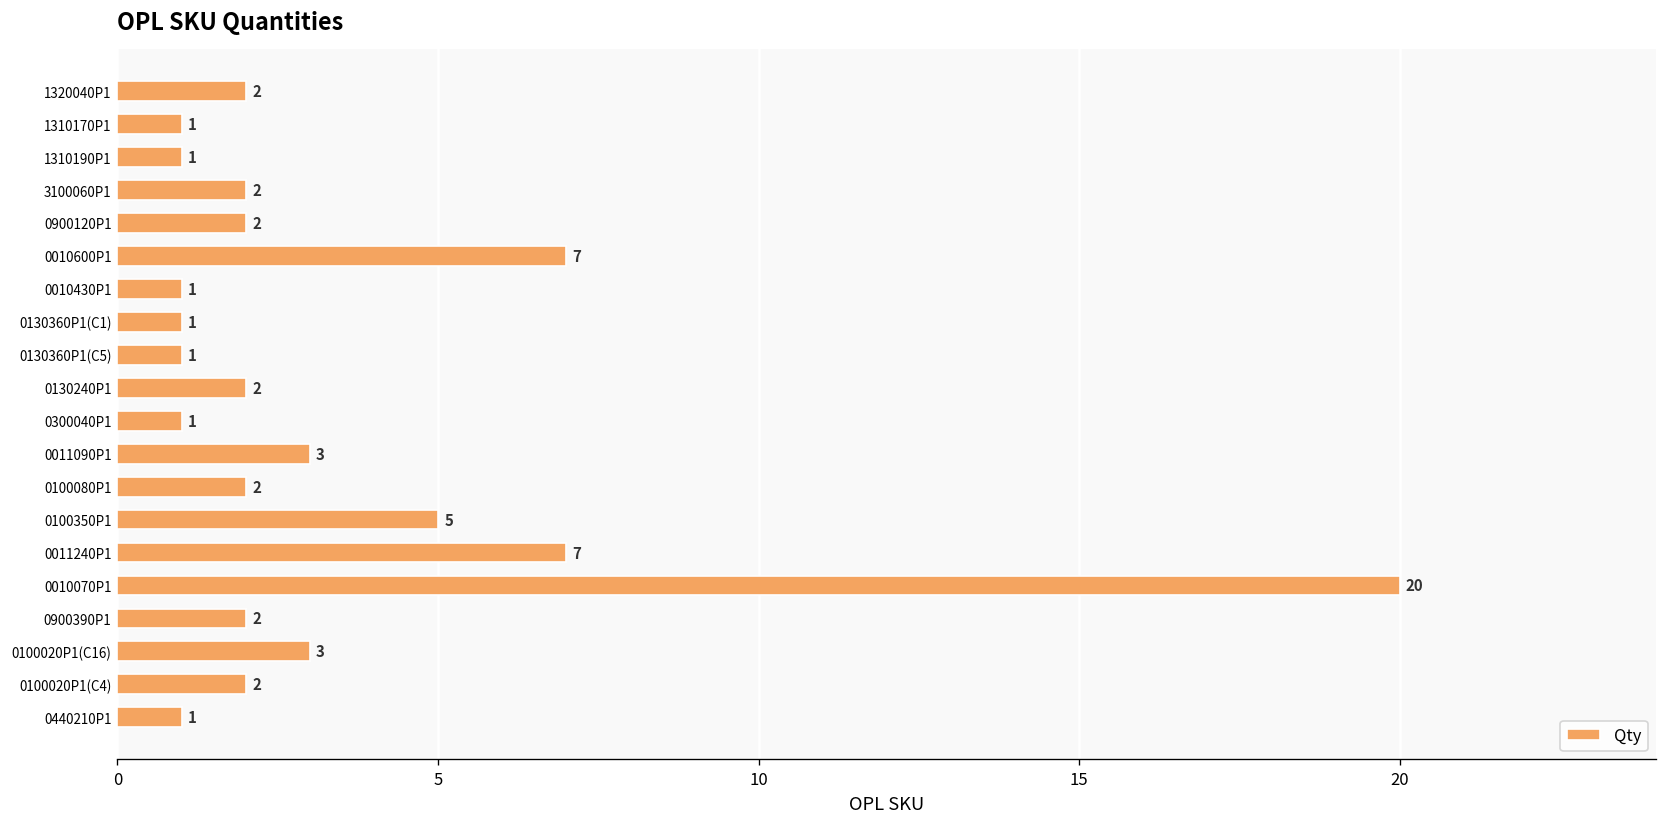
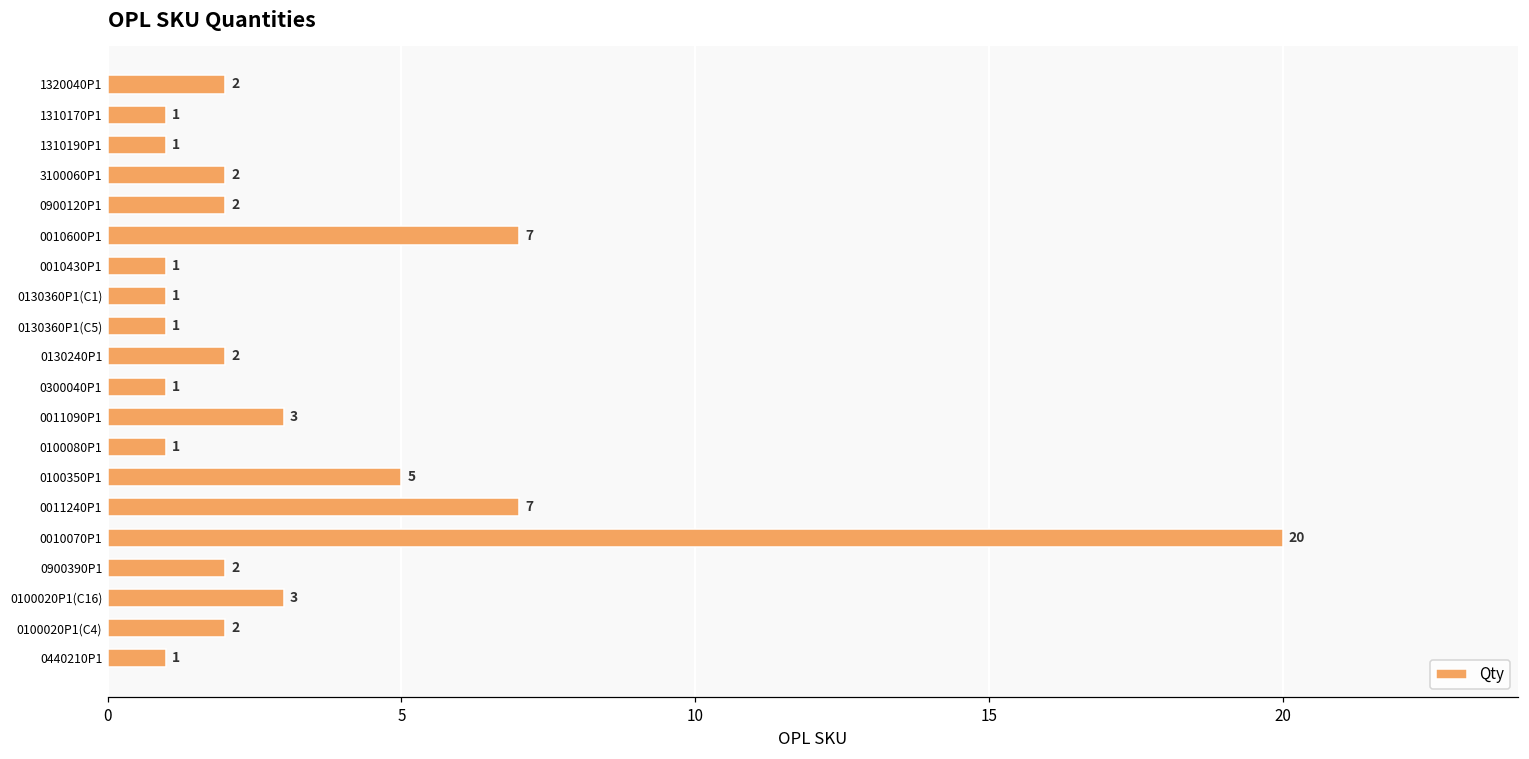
  {
    "1320040P1": 2,
    "1310170P1": 1,
    "1310190P1": 1,
    "3100060P1": 2,
    "0900120P1": 2,
    "0010600P1": 7,
    "0010430P1": 1,
    "0130360P1(C1)": 1,
    "0130360P1(C5)": 1,
    "0130240P1": 2,
    "0300040P1": 1,
    "0011090P1": 3,
-   "0100080P1": 2,
+   "0100080P1": 1,
    "0100350P1": 5,
    "0011240P1": 7,
    "0010070P1": 20,
    "0900390P1": 2,
    "0100020P1(C16)": 3,
    "0100020P1(C4)": 2,
    "0440210P1": 1
  }
